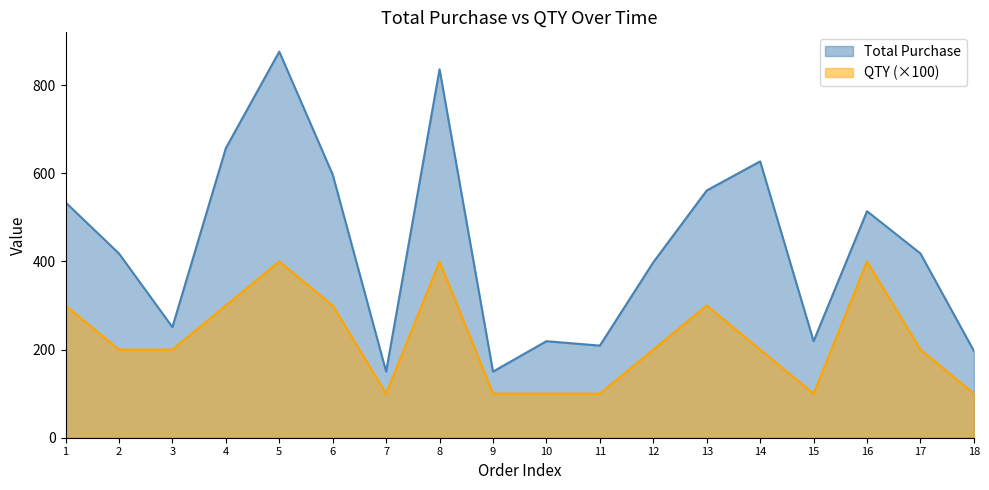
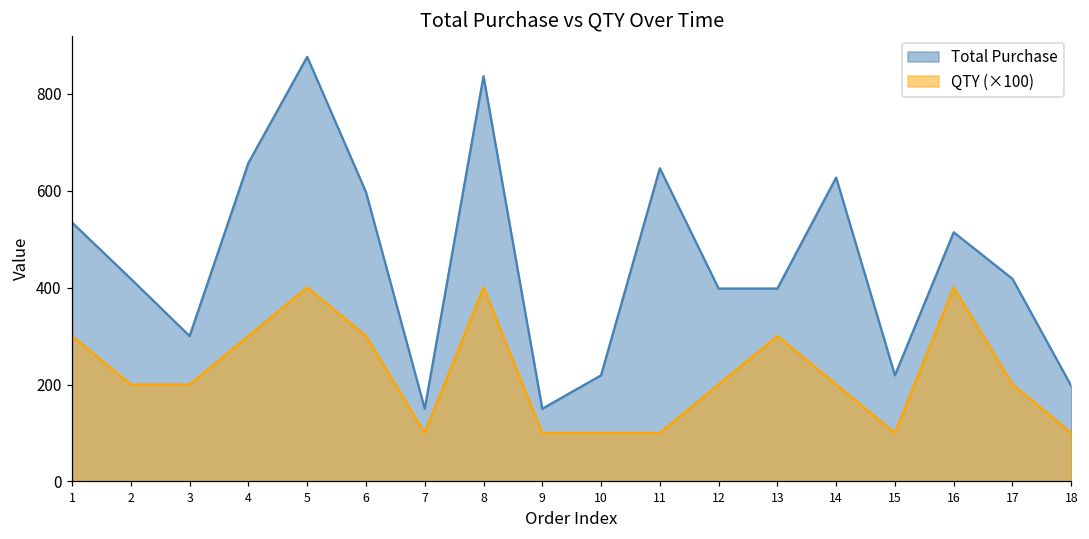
  {
    "Total Purchase": {
      "1": 530,
      "2": 420,
-     "3": 250,
+     "3": 300,
      "4": 660,
      "5": 880,
      "6": 600,
      "7": 150,
      "8": 840,
      "9": 150,
      "10": 220,
-     "11": 210,
+     "11": 650,
      "12": 400,
-     "13": 560,
+     "13": 400,
      "14": 630,
      "15": 220,
      "16": 510,
      "17": 420,
      "18": 200
    },
    "QTY (×100)": {
      "1": 300,
      "2": 200,
      "3": 200,
      "4": 300,
      "5": 400,
      "6": 300,
      "7": 100,
      "8": 400,
      "9": 100,
      "10": 100,
      "11": 100,
      "12": 200,
      "13": 300,
      "14": 200,
      "15": 100,
      "16": 400,
      "17": 200,
      "18": 100
    }
  }
